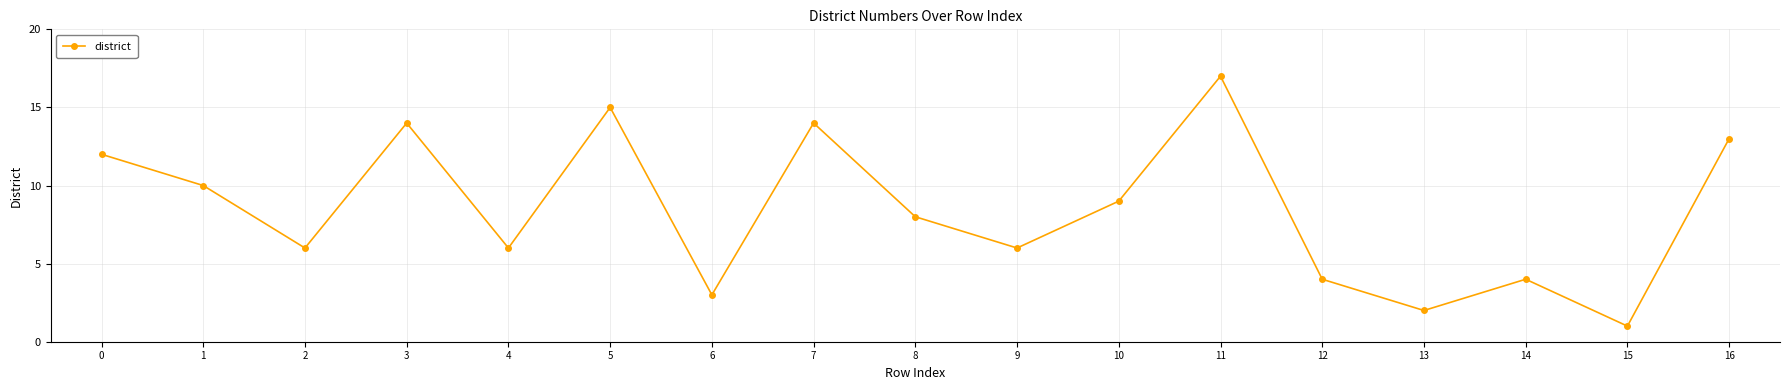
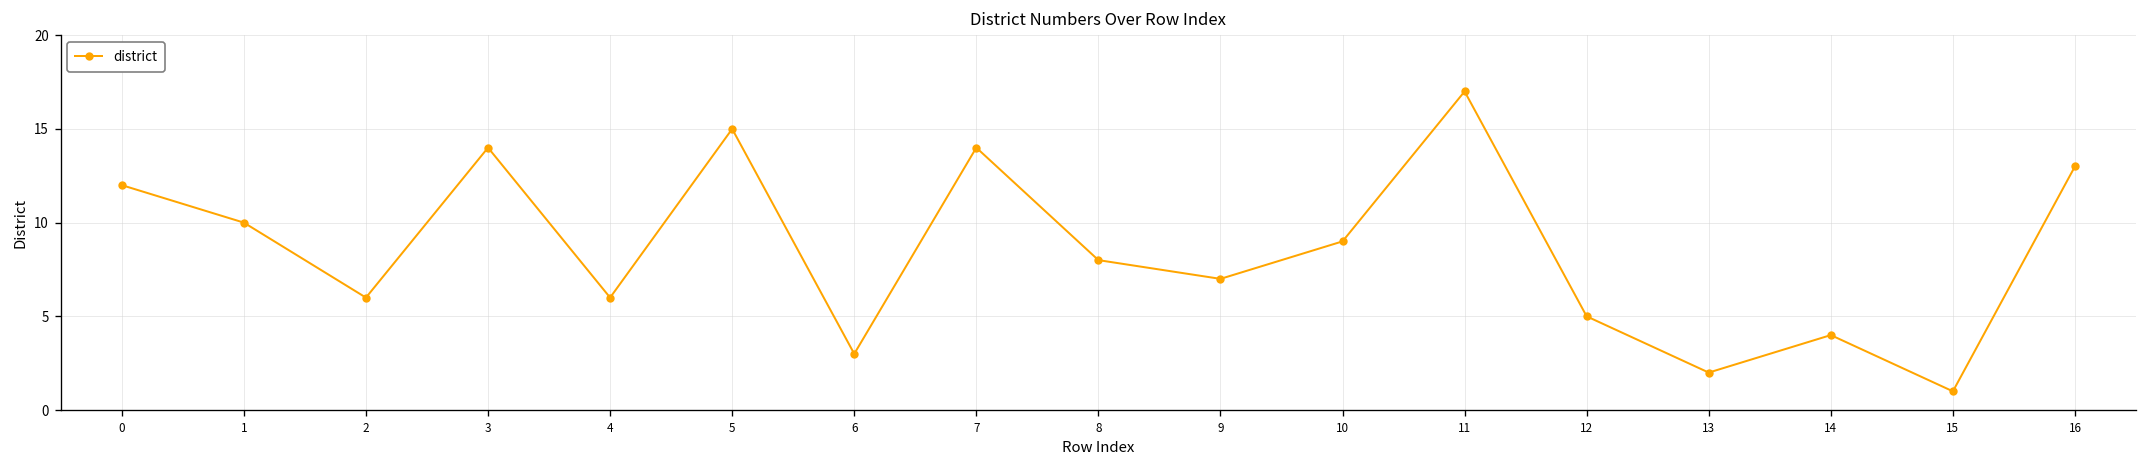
  {
    "0": 12,
    "1": 10,
    "2": 6,
    "3": 14,
    "4": 6,
    "5": 15,
    "6": 3,
    "7": 14,
    "8": 8,
-   "9": 6,
+   "9": 7,
    "10": 9,
    "11": 17,
-   "12": 4,
+   "12": 5,
    "13": 2,
    "14": 4,
    "15": 1,
    "16": 13
  }
